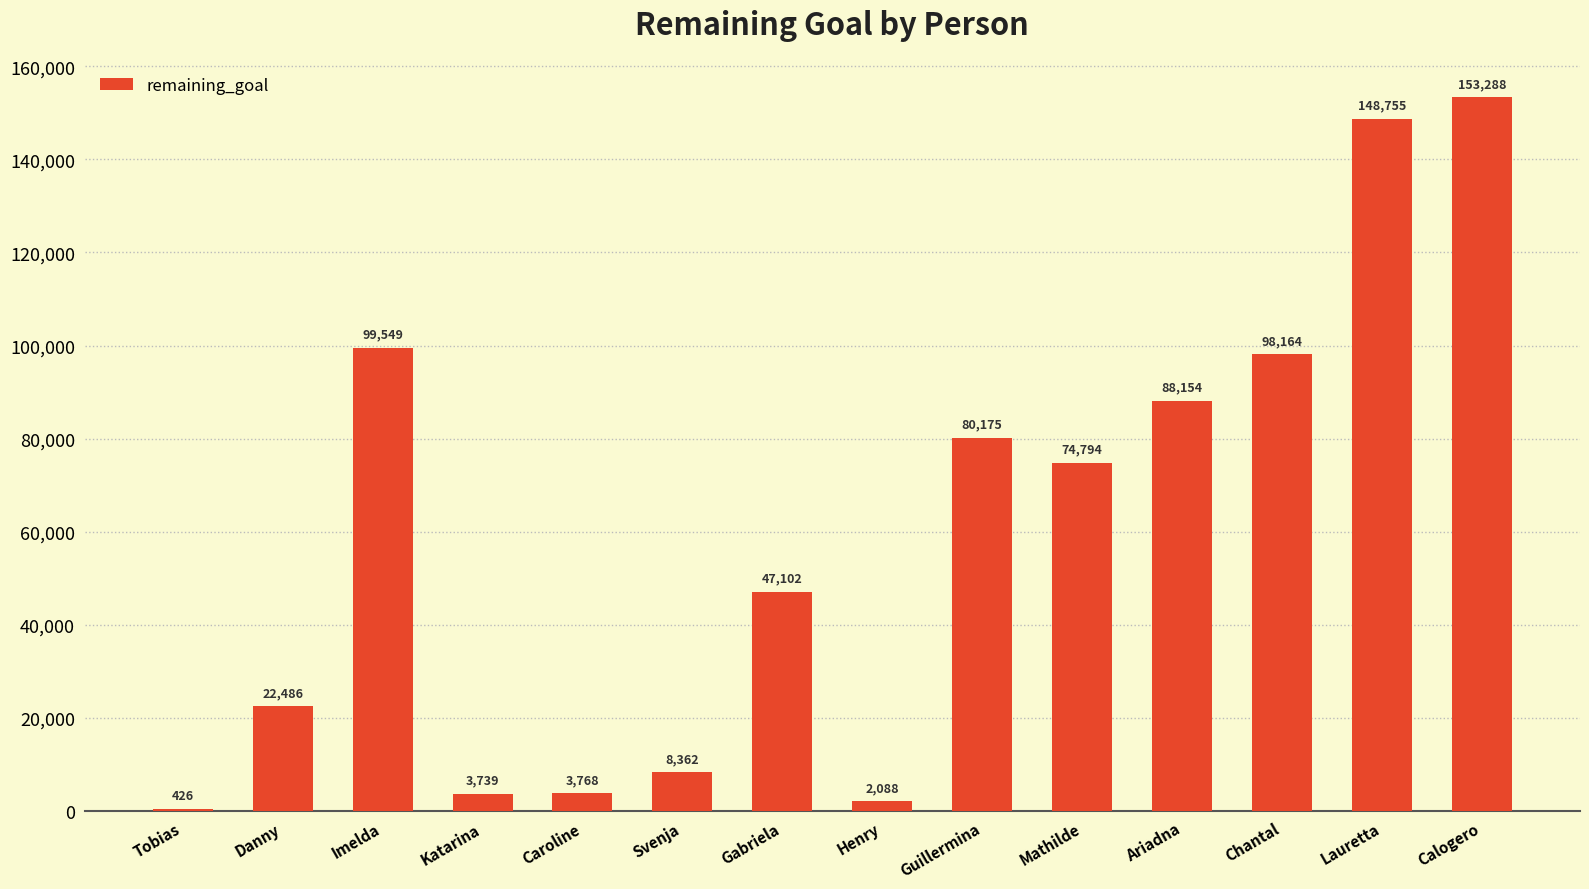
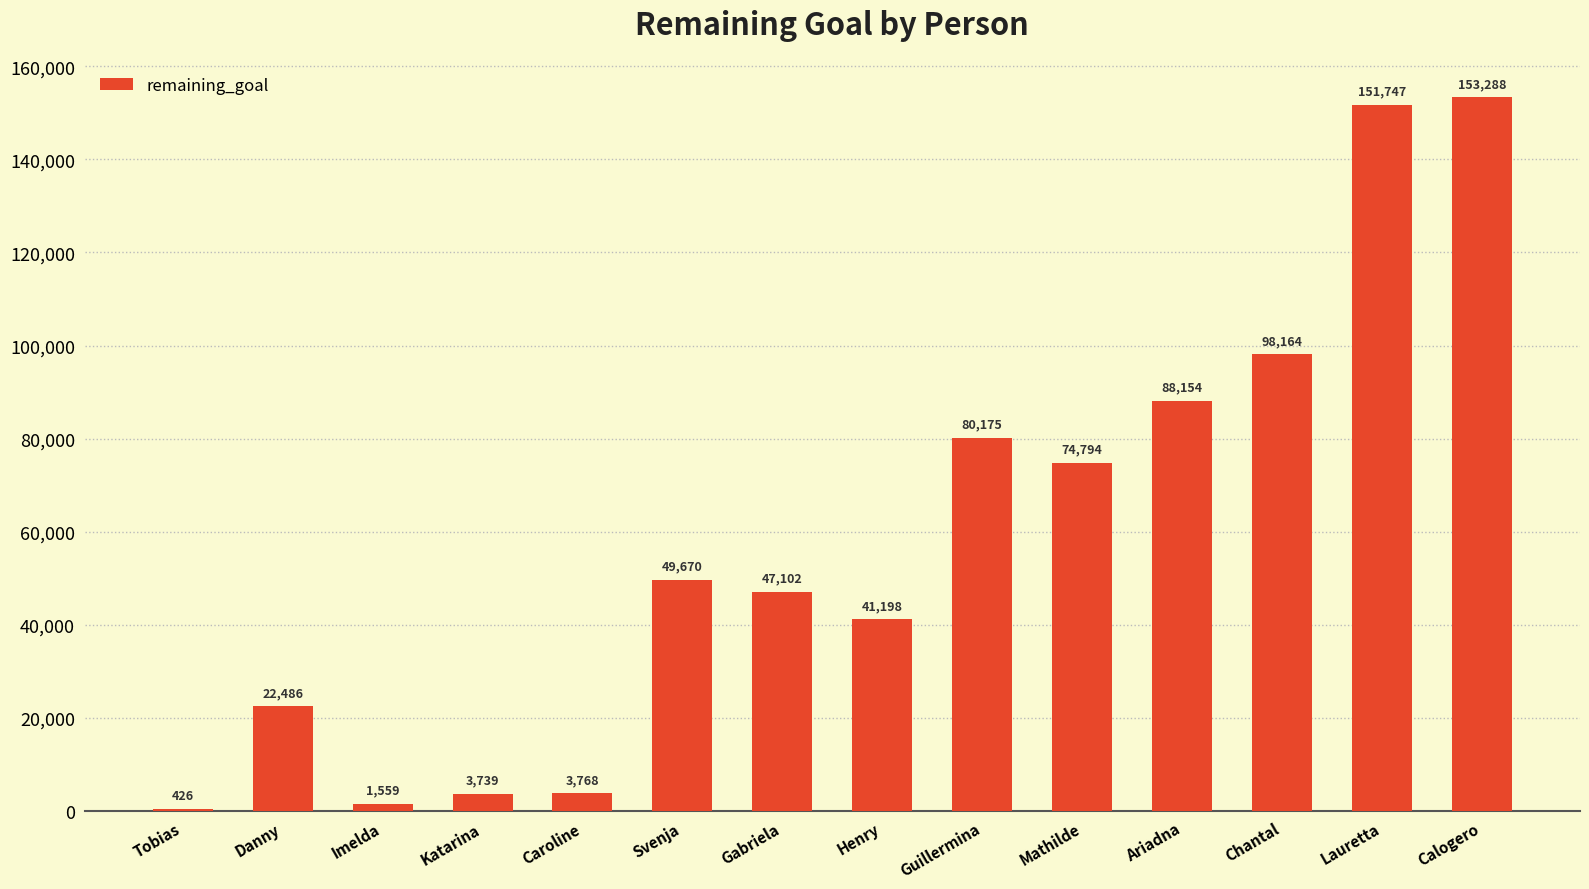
  {
    "Tobias": "426",
    "Danny": "22,486",
-   "Imelda": "99,549",
+   "Imelda": "1,559",
    "Katarina": "3,739",
    "Caroline": "3,768",
-   "Svenja": "8,362",
+   "Svenja": "49,670",
    "Gabriela": "47,102",
-   "Henry": "2,088",
+   "Henry": "41,198",
    "Guillermina": "80,175",
    "Mathilde": "74,794",
    "Ariadna": "88,154",
    "Chantal": "98,164",
-   "Lauretta": "148,755",
+   "Lauretta": "151,747",
    "Calogero": "153,288"
  }
